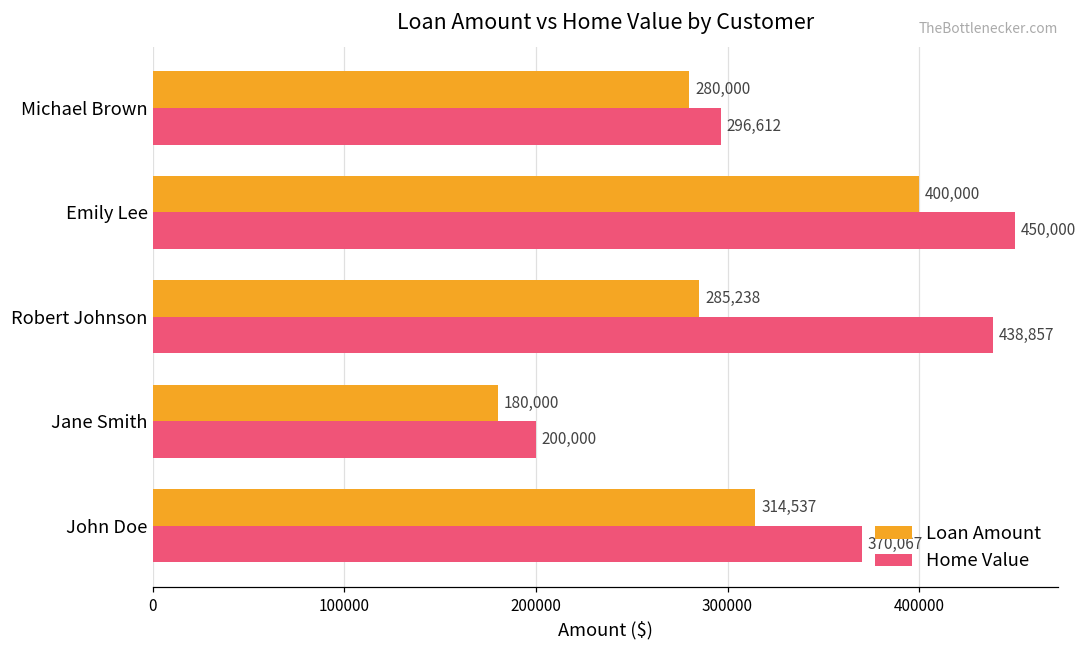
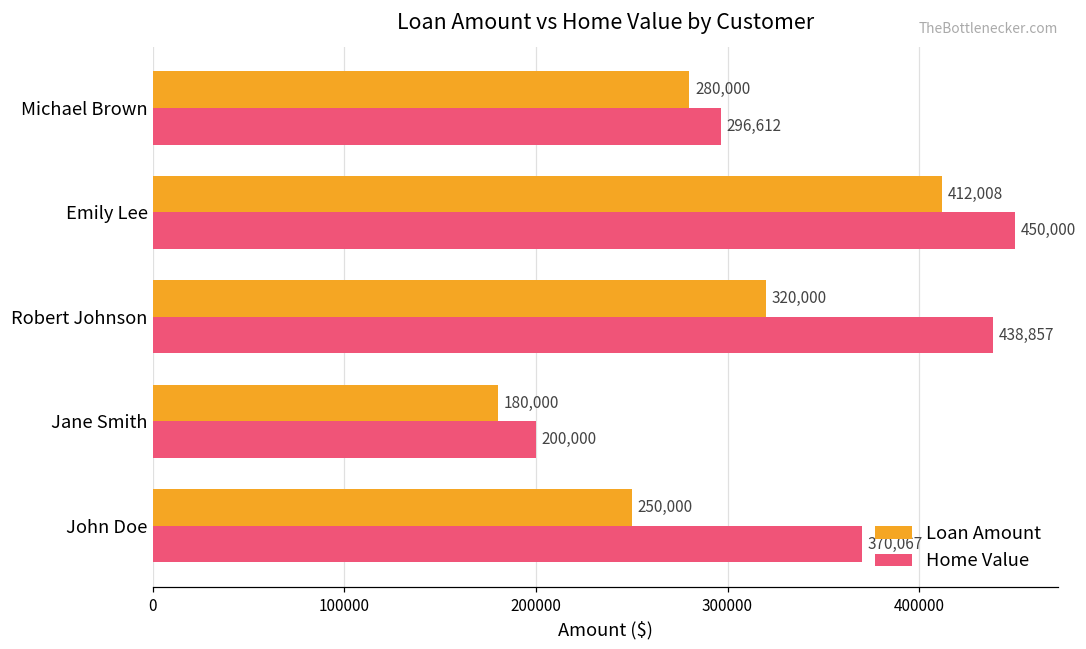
  {
    "Loan Amount": {
      "Michael Brown": "280,000",
-     "Emily Lee": "400,000",
-     "Robert Johnson": "285,238",
+     "Emily Lee": "412,008",
+     "Robert Johnson": "320,000",
      "Jane Smith": "180,000",
-     "John Doe": "314,537"
+     "John Doe": "250,000"
    },
    "Home Value": {
      "Michael Brown": "296,612",
      "Emily Lee": "450,000",
      "Robert Johnson": "438,857",
      "Jane Smith": "200,000",
      "John Doe": "370,067"
    }
  }
